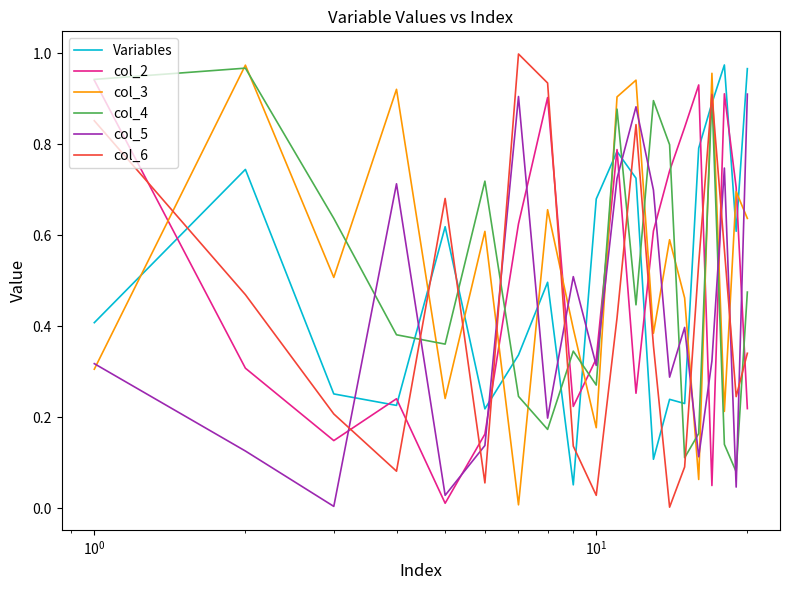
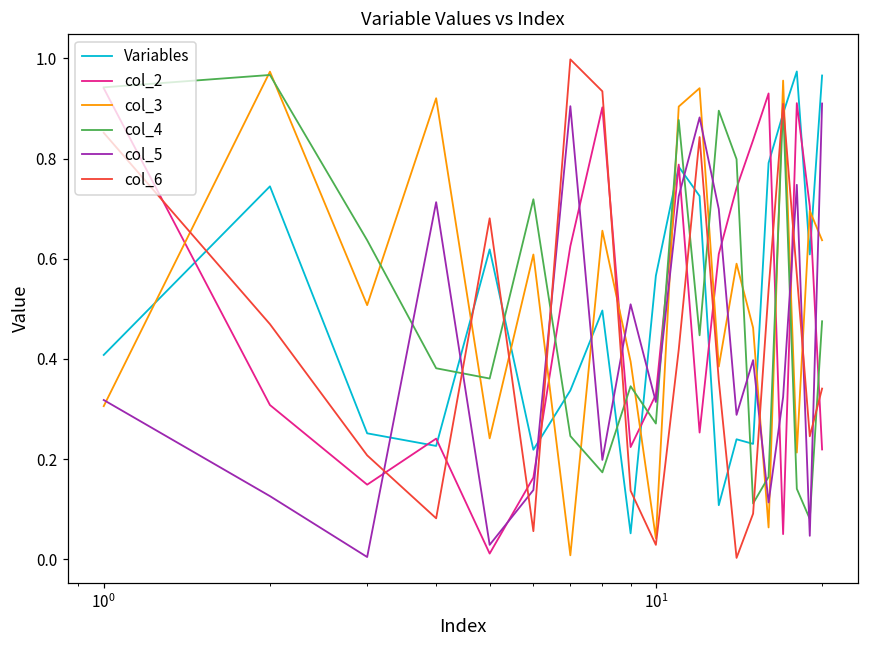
  {
    "Variables": {
      "10^0": 0.41,
-     "10^1": 0.68
+     "10^1": 0.57
    },
    "col_2": {
      "10^1": 0.33
    },
    "col_3": {
      "10^0": 0.31,
-     "10^1": 0.18
+     "10^1": 0.04
    },
    "col_4": {
      "10^1": 0.27
    },
    "col_5": {
      "10^0": 0.32,
      "10^1": 0.31
    },
    "col_6": {
      "10^1": 0.03
    }
  }
